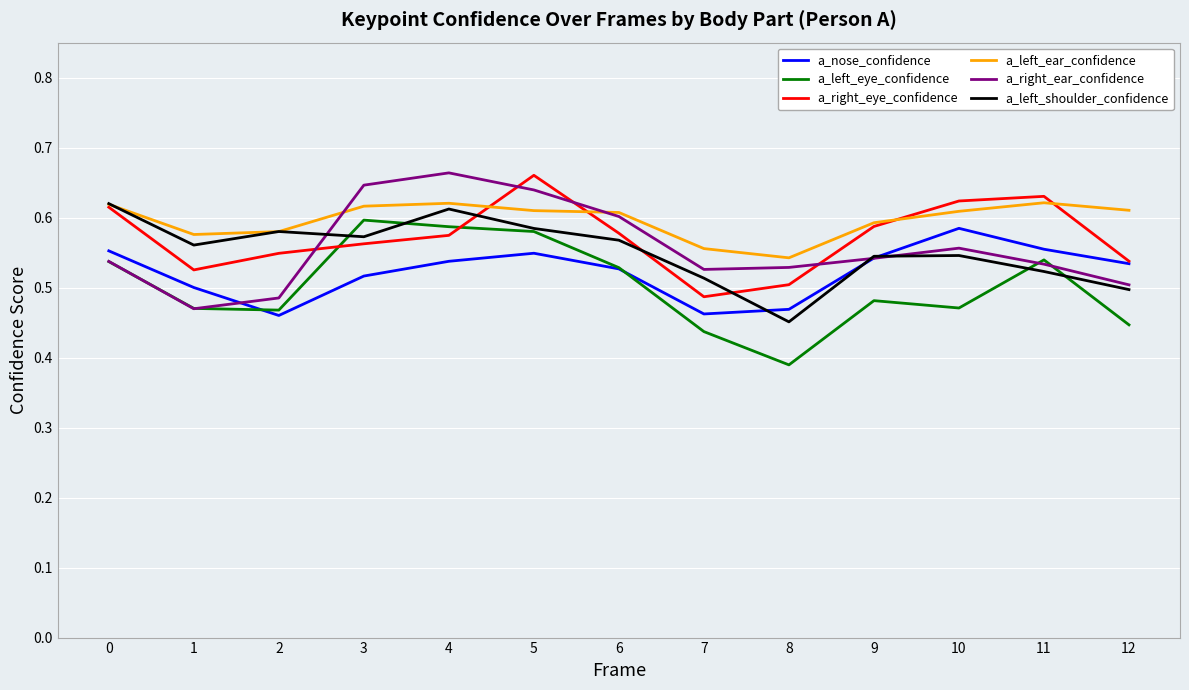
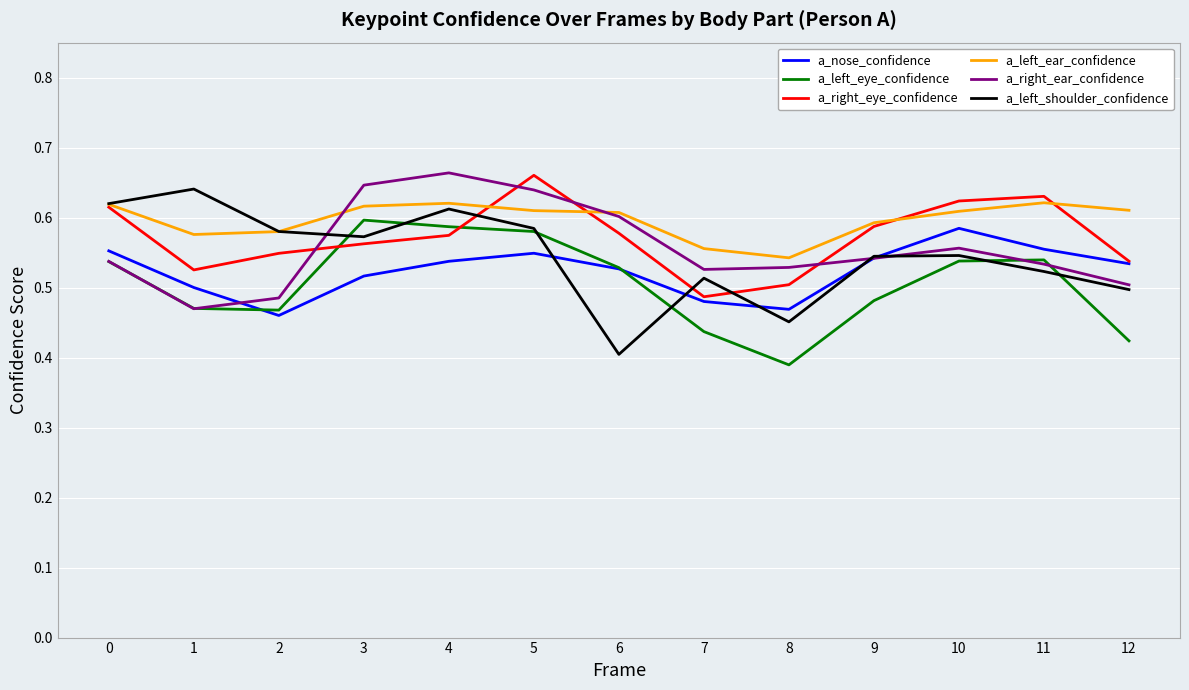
  {
    "a_nose_confidence": {
      "0": 0.55,
      "1": 0.50,
      "2": 0.46,
      "3": 0.52,
      "4": 0.54,
      "5": 0.55,
-     "7": 0.46,
+     "7": 0.48,
      "8": 0.47,
      "10": 0.58,
      "11": 0.55
    },
    "a_left_eye_confidence": {
      "2": 0.47,
      "3": 0.60,
      "4": 0.59,
      "5": 0.58,
      "7": 0.44,
      "8": 0.39,
      "9": 0.48,
-     "10": 0.47,
+     "10": 0.54,
      "11": 0.54,
-     "12": 0.45
+     "12": 0.42
    },
    "a_right_eye_confidence": {
      "0": 0.61,
      "1": 0.53,
      "2": 0.55,
      "3": 0.56,
      "4": 0.57,
      "5": 0.66,
      "6": 0.58,
      "7": 0.49,
      "8": 0.50,
      "9": 0.59,
      "10": 0.62,
      "11": 0.63
    },
    "a_left_ear_confidence": {
      "1": 0.58,
      "3": 0.62,
      "4": 0.62,
      "5": 0.61,
      "6": 0.61,
      "7": 0.56,
      "8": 0.54,
      "9": 0.59,
      "10": 0.61,
      "11": 0.62,
      "12": 0.61
    },
    "a_right_ear_confidence": {
      "2": 0.49,
      "3": 0.65,
      "4": 0.66,
      "5": 0.64,
      "6": 0.60,
      "7": 0.53,
      "8": 0.53,
      "10": 0.56,
      "11": 0.53,
      "12": 0.50
    },
    "a_left_shoulder_confidence": {
-     "1": 0.56,
+     "1": 0.64,
      "3": 0.57,
      "4": 0.61,
      "5": 0.58,
-     "6": 0.57,
+     "6": 0.40,
      "7": 0.51,
      "8": 0.45,
      "10": 0.55,
      "11": 0.52,
      "12": 0.50
    }
  }
